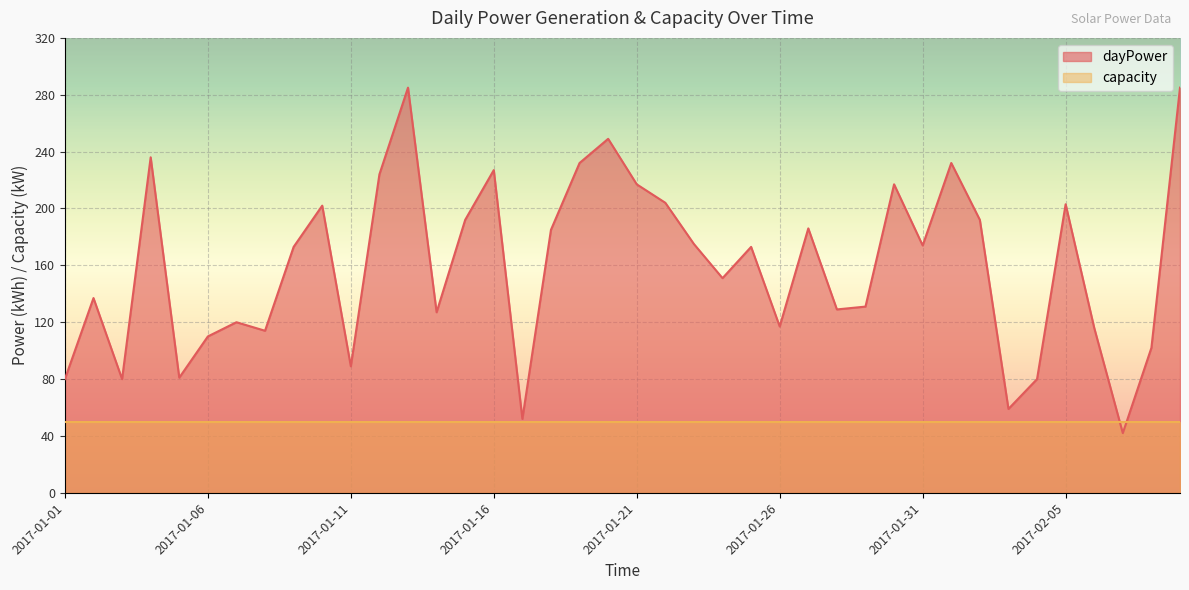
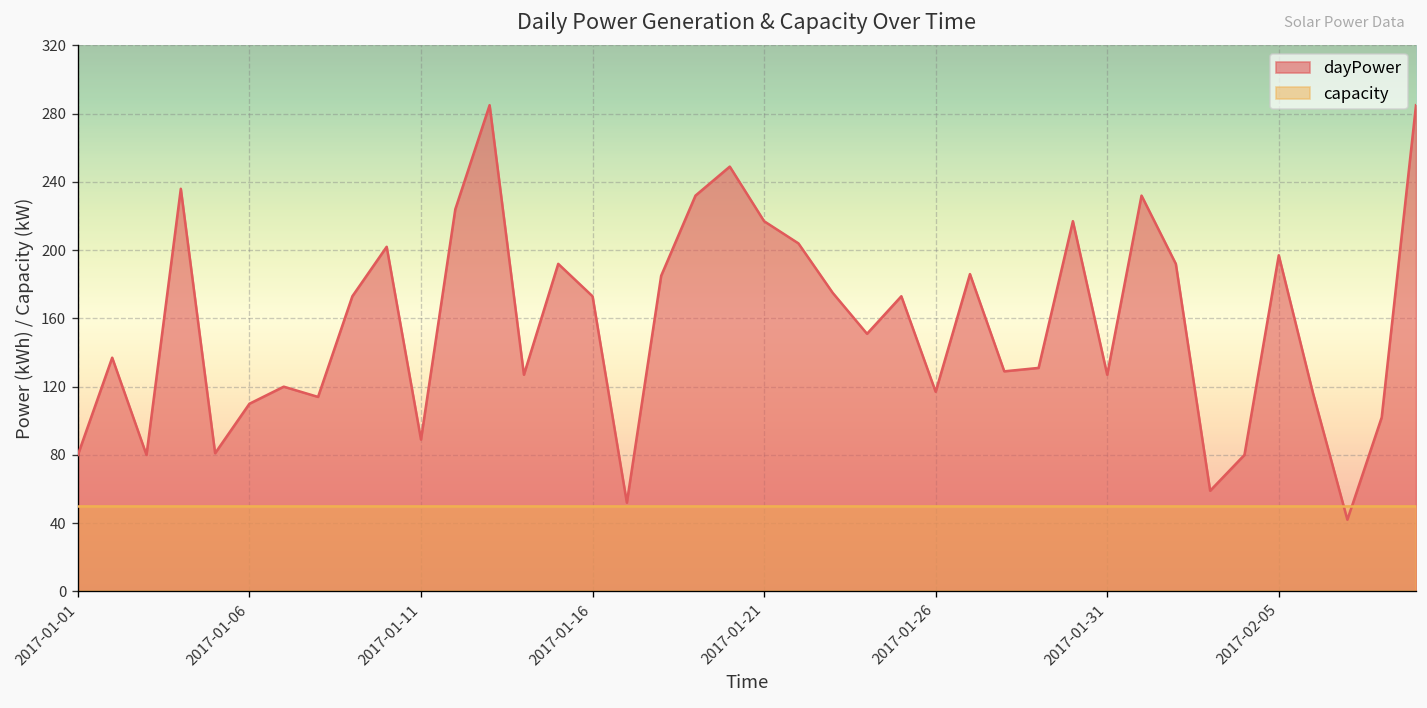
  {
    "dayPower": {
      "2017-01-01": 80,
      "2017-01-06": 110,
      "2017-01-11": 89,
-     "2017-01-16": 227,
+     "2017-01-16": 173,
      "2017-01-21": 217,
      "2017-01-26": 117,
-     "2017-01-31": 174,
-     "2017-02-05": 203
+     "2017-01-31": 127,
+     "2017-02-05": 197
    },
    "capacity": {
      "2017-01-01": 50,
      "2017-01-06": 50,
      "2017-01-11": 50,
      "2017-01-16": 50,
      "2017-01-21": 50,
      "2017-01-26": 50,
      "2017-01-31": 50,
      "2017-02-05": 50
    }
  }
